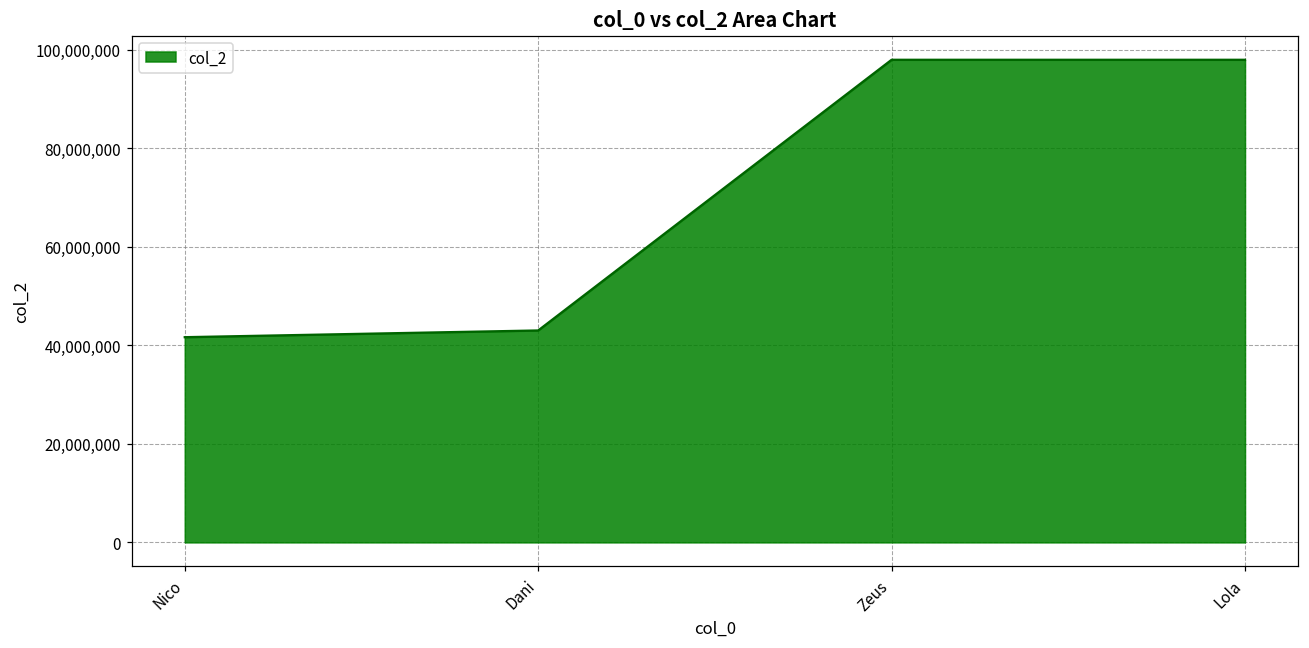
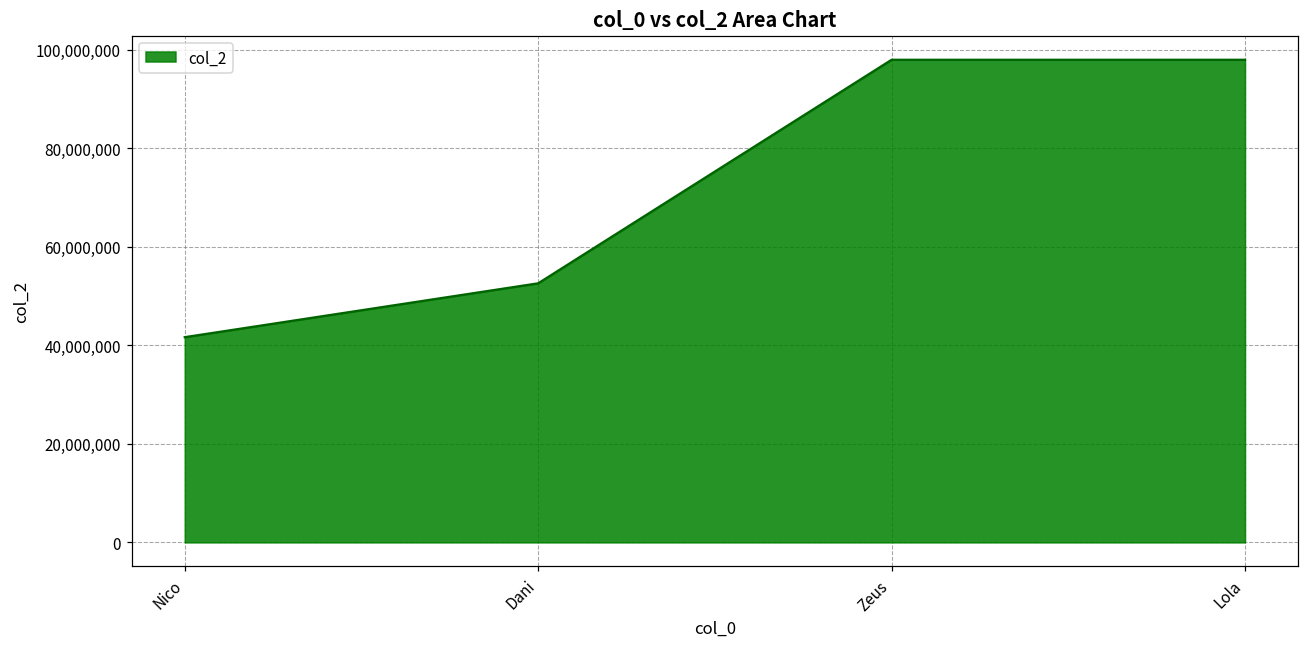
  {
    "Nico": "42,000,000",
-   "Dani": "43,000,000",
+   "Dani": "53,000,000",
    "Zeus": "98,000,000",
    "Lola": "98,000,000"
  }
